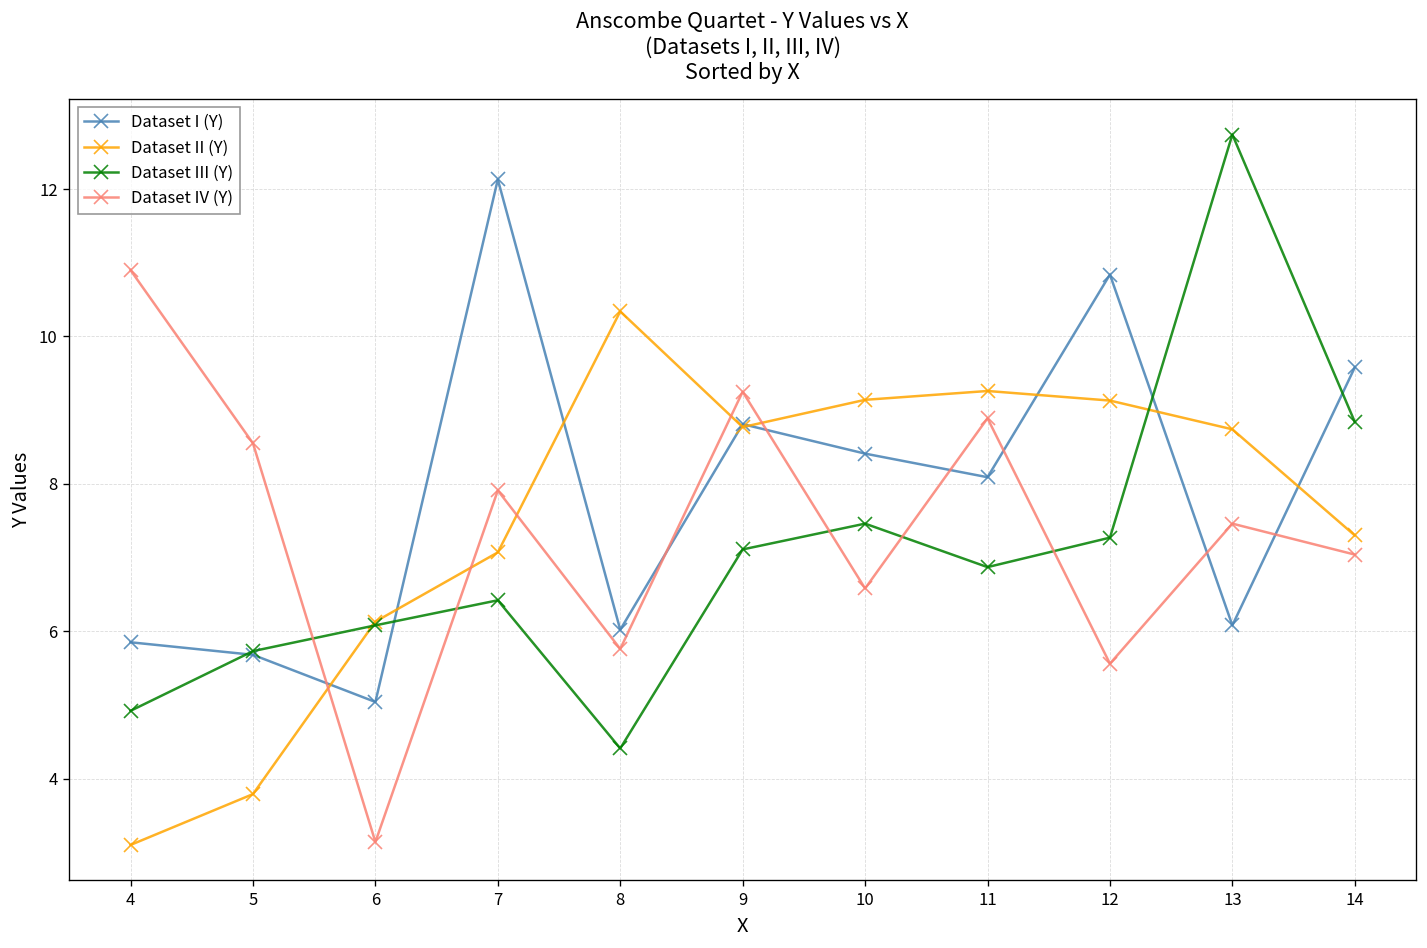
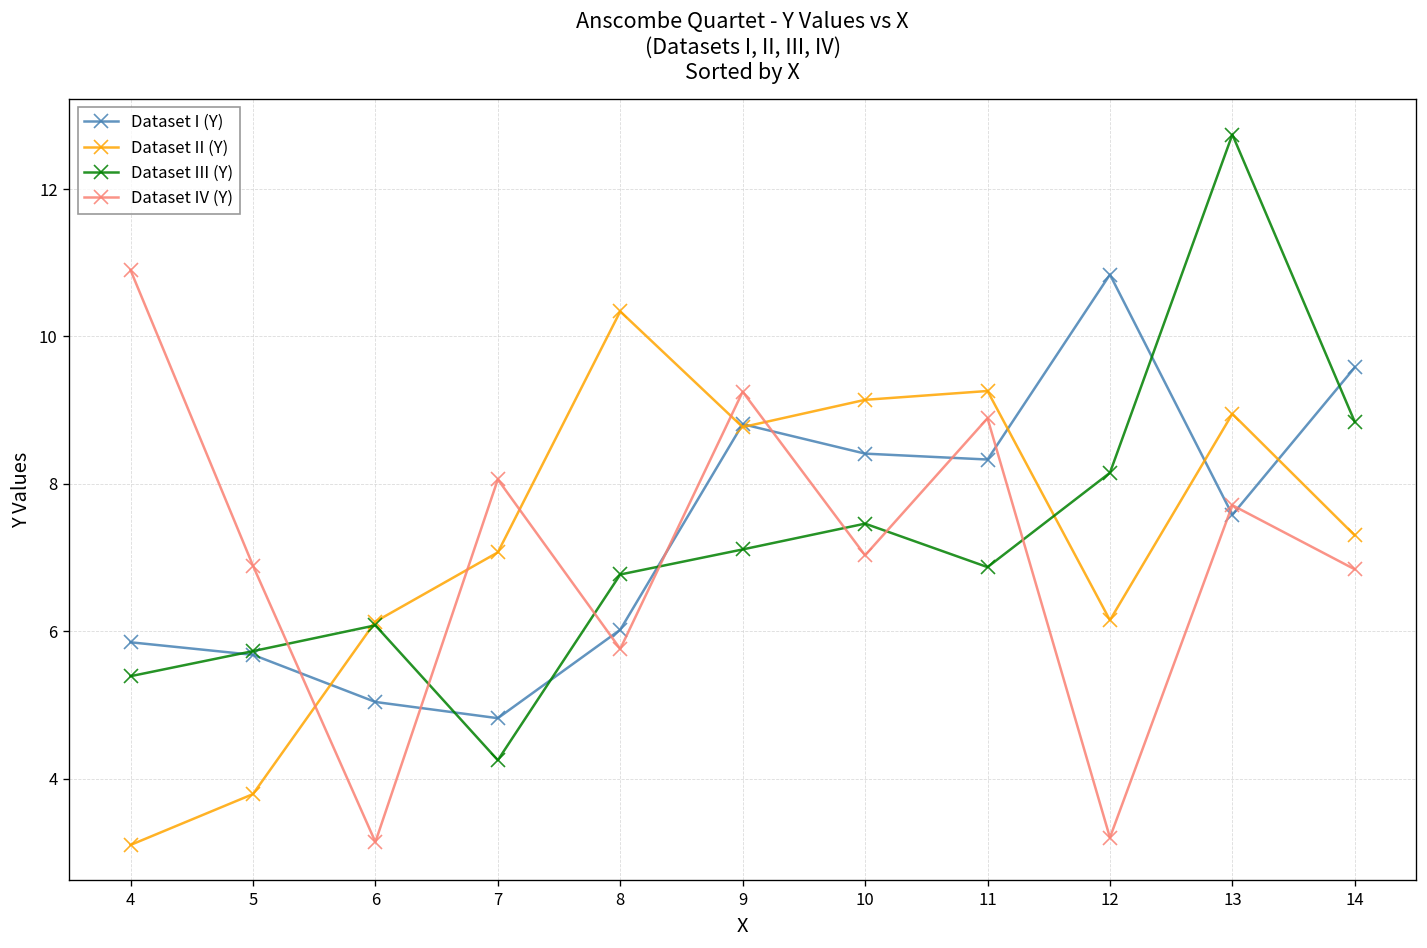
  {
    "Dataset I (Y)": {
      "4": 5.9,
      "5": 5.7,
      "6": 5.0,
-     "7": 12.1,
+     "7": 4.8,
      "8": 6.0,
      "10": 8.4,
-     "11": 8.1,
+     "11": 8.3,
      "12": 10.8,
-     "13": 6.1,
+     "13": 7.6,
      "14": 9.6
    },
    "Dataset II (Y)": {
      "4": 3.1,
      "5": 3.8,
      "6": 6.1,
      "7": 7.1,
      "8": 10.3,
      "10": 9.1,
      "11": 9.3,
-     "12": 9.1,
-     "13": 8.7,
+     "12": 6.2,
+     "13": 9.0,
      "14": 7.3
    },
    "Dataset III (Y)": {
-     "4": 4.9,
+     "4": 5.4,
      "5": 5.7,
      "6": 6.1,
-     "7": 6.4,
-     "8": 4.4,
+     "7": 4.3,
+     "8": 6.8,
      "9": 7.1,
      "10": 7.5,
      "11": 6.9,
-     "12": 7.3,
+     "12": 8.2,
      "13": 12.7,
      "14": 8.8
    },
    "Dataset IV (Y)": {
      "4": 10.9,
-     "5": 8.6,
+     "5": 6.9,
      "6": 3.1,
-     "7": 7.9,
+     "7": 8.1,
      "8": 5.8,
      "9": 9.3,
-     "10": 6.6,
+     "10": 7.0,
      "11": 8.9,
-     "12": 5.6,
-     "13": 7.5,
-     "14": 7.0
+     "12": 3.2,
+     "13": 7.7,
+     "14": 6.8
    }
  }
